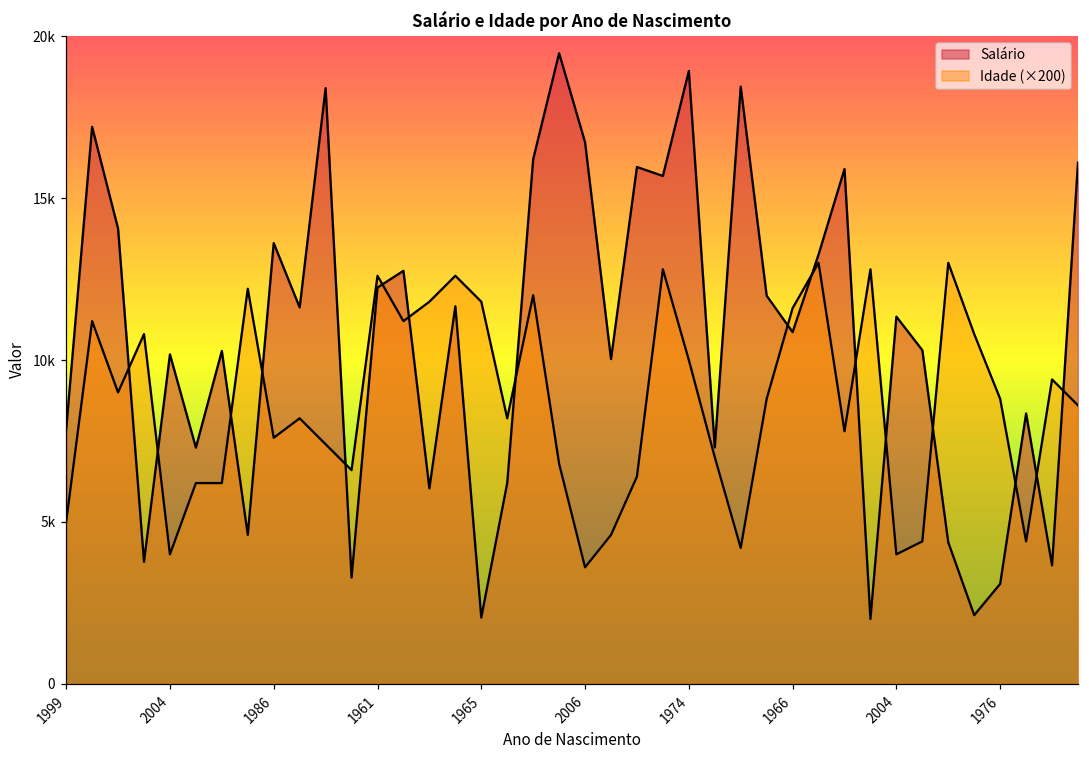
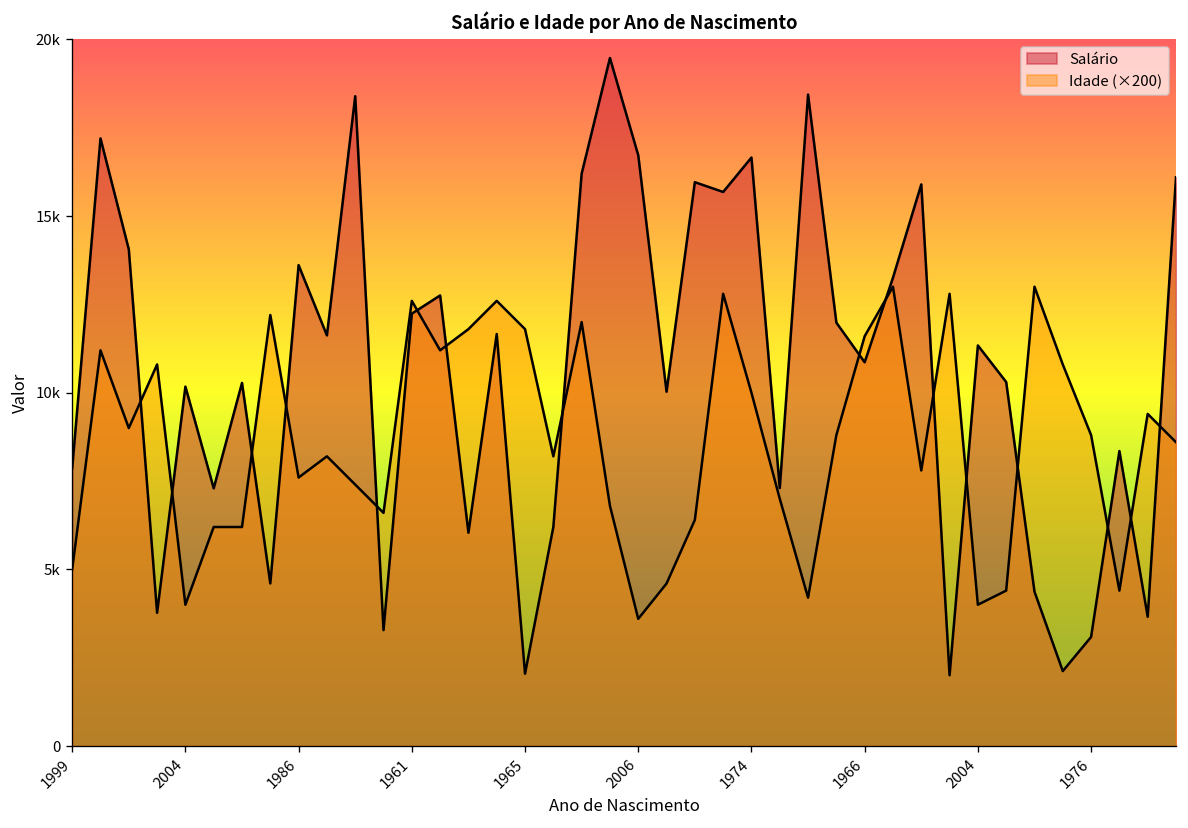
  {
    "Salário": {
      "1999": 7900,
      "1986": 13600,
      "2006": 16700,
-     "1974": 18900,
+     "1974": 16700,
      "1966": 10900,
      "1976": 3100
    },
    "Idade (×200)": {
      "1999": 5000,
      "1986": 7600,
      "2006": 3600,
      "1974": 10000,
      "1966": 11600,
      "1976": 8800
    }
  }
